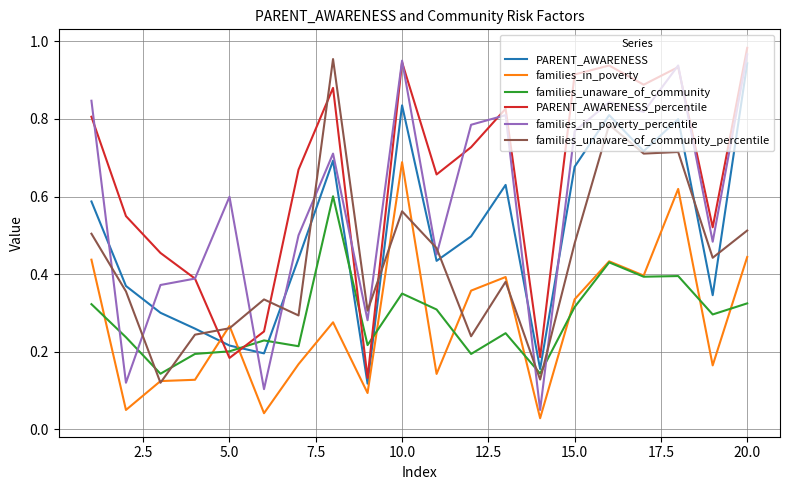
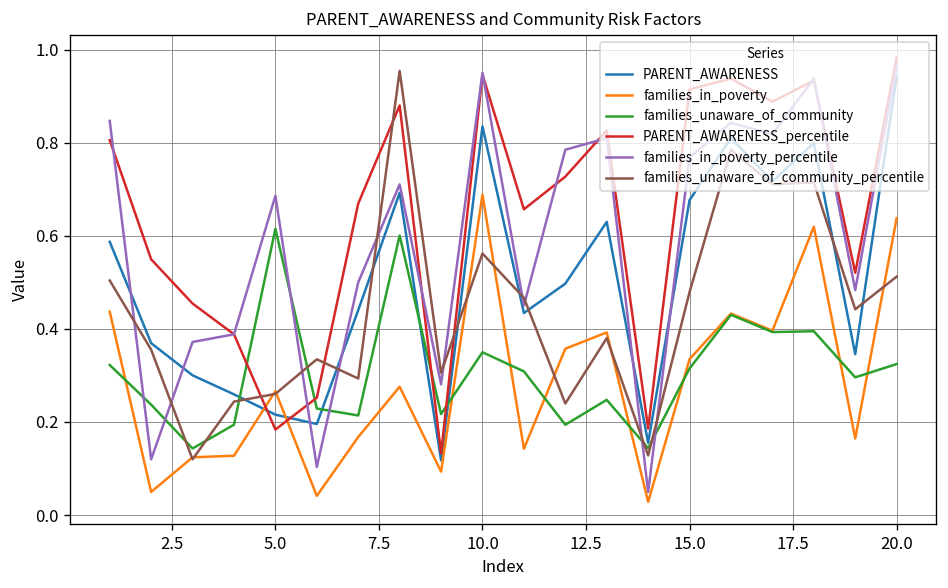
  {
    "PARENT_AWARENESS": {
      "5.0": 0.22,
      "10.0": 0.84,
      "15.0": 0.68
    },
    "families_in_poverty": {
      "10.0": 0.69,
      "15.0": 0.34,
-     "20.0": 0.44
+     "20.0": 0.64
    },
    "families_unaware_of_community": {
-     "5.0": 0.20,
+     "5.0": 0.62,
      "10.0": 0.35,
      "15.0": 0.31,
      "20.0": 0.32
    },
    "PARENT_AWARENESS_percentile": {
      "5.0": 0.18
    },
    "families_in_poverty_percentile": {
-     "5.0": 0.60
+     "5.0": 0.69
    },
    "families_unaware_of_community_percentile": {
      "10.0": 0.56,
      "15.0": 0.48,
      "20.0": 0.51
    }
  }
